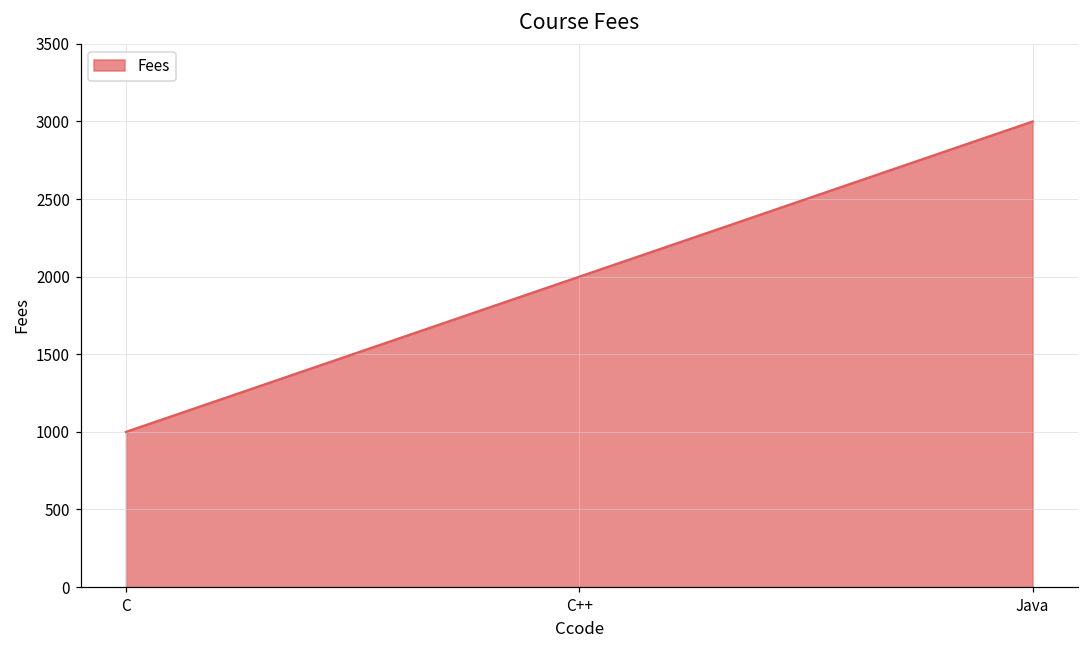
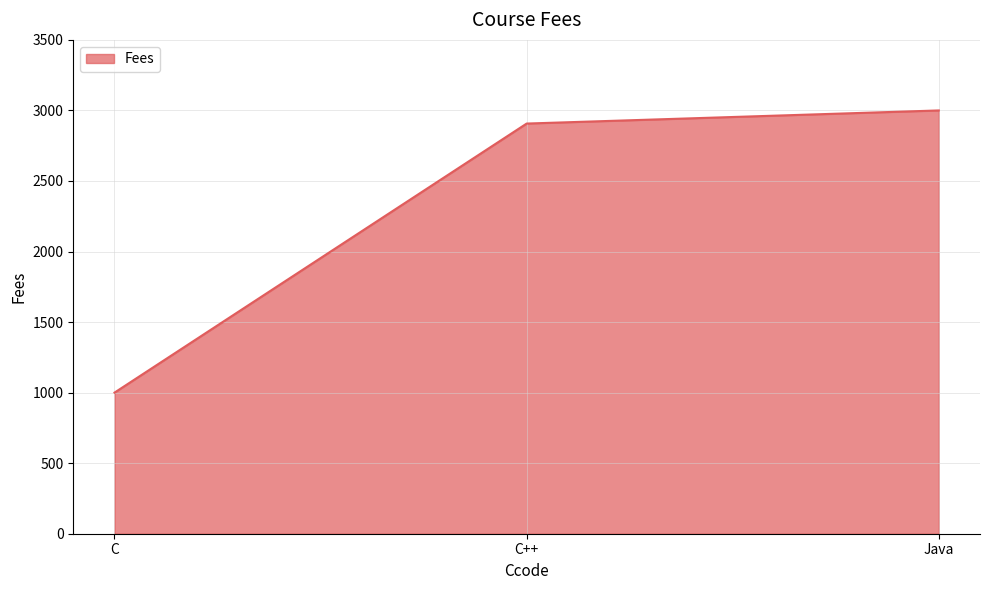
  {
    "C": 1000,
-   "C++": 2000,
+   "C++": 2910,
    "Java": 3000
  }
